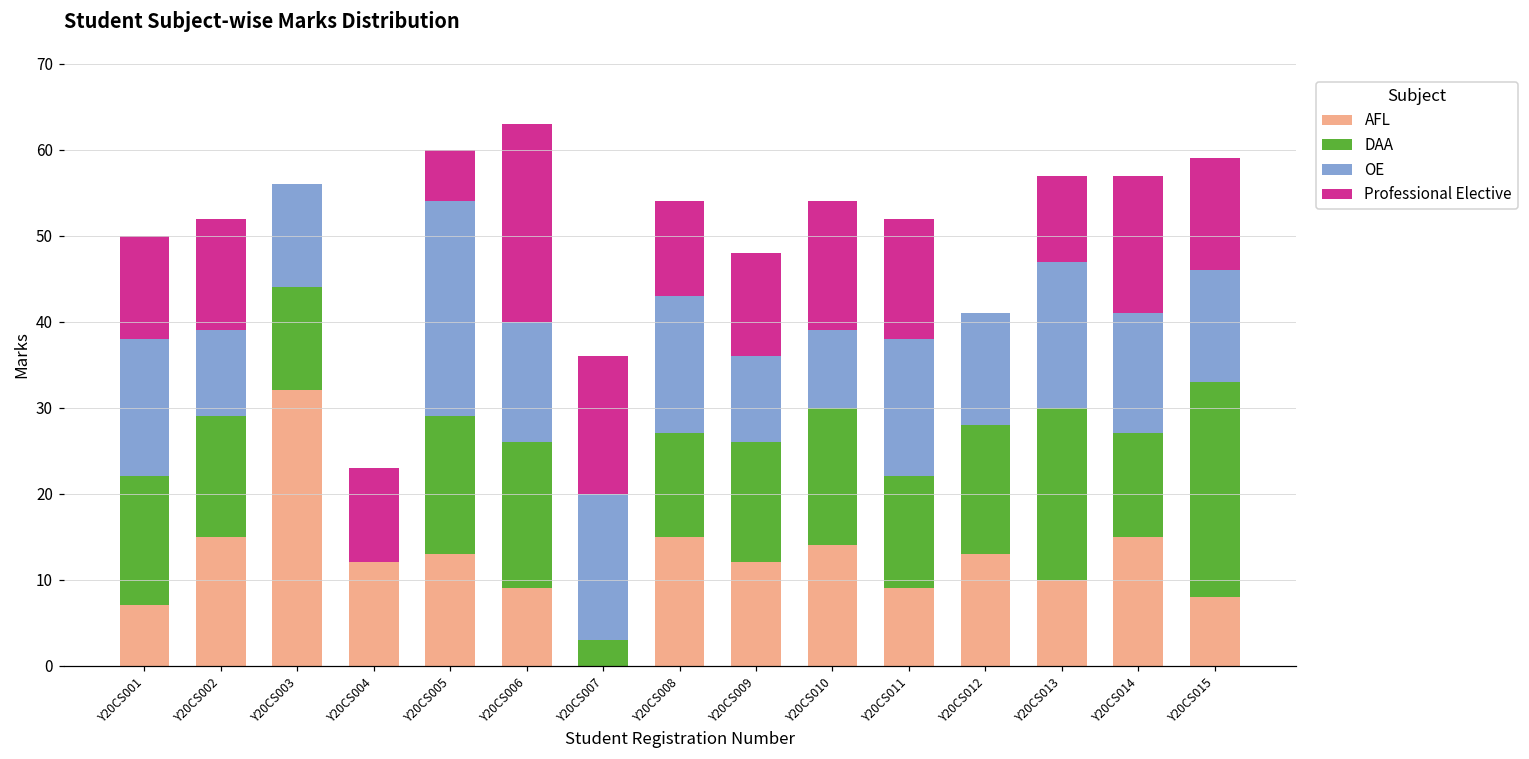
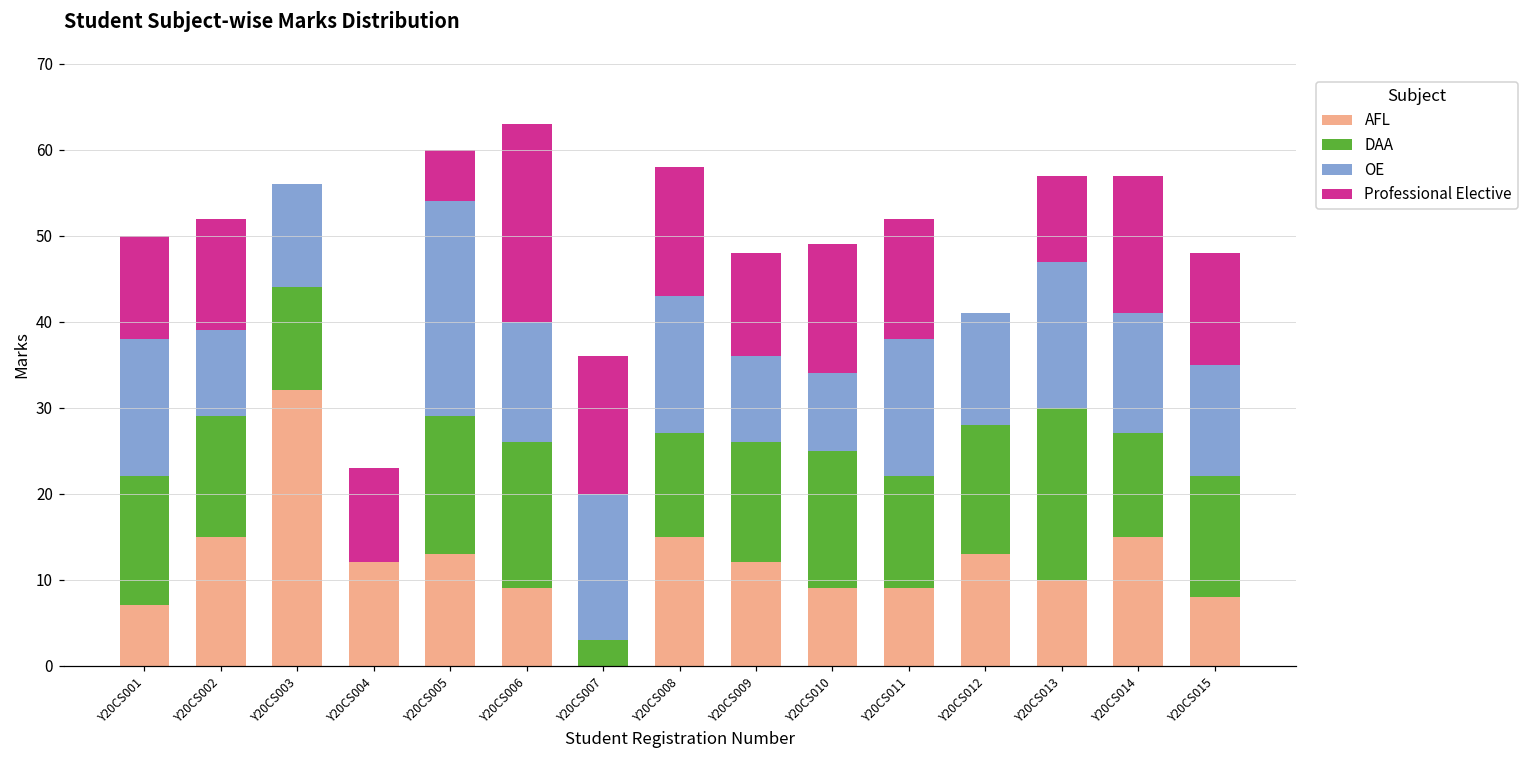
  {
    "AFL": {
      "Y20CS001": 7,
      "Y20CS002": 15,
      "Y20CS003": 32,
      "Y20CS004": 12,
      "Y20CS005": 13,
      "Y20CS006": 9,
      "Y20CS007": 0,
      "Y20CS008": 15,
      "Y20CS009": 12,
-     "Y20CS010": 14,
+     "Y20CS010": 9,
      "Y20CS011": 9,
      "Y20CS012": 13,
      "Y20CS013": 10,
      "Y20CS014": 15,
      "Y20CS015": 8
    },
    "DAA": {
      "Y20CS001": 15,
      "Y20CS002": 14,
      "Y20CS003": 12,
      "Y20CS004": 0,
      "Y20CS005": 16,
      "Y20CS006": 17,
      "Y20CS007": 3,
      "Y20CS008": 12,
      "Y20CS009": 14,
      "Y20CS010": 16,
      "Y20CS011": 13,
      "Y20CS012": 15,
      "Y20CS013": 20,
      "Y20CS014": 12,
-     "Y20CS015": 25
+     "Y20CS015": 14
    },
    "OE": {
      "Y20CS001": 16,
      "Y20CS002": 10,
      "Y20CS003": 12,
      "Y20CS004": 0,
      "Y20CS005": 25,
      "Y20CS006": 14,
      "Y20CS007": 17,
      "Y20CS008": 16,
      "Y20CS009": 10,
      "Y20CS010": 9,
      "Y20CS011": 16,
      "Y20CS012": 13,
      "Y20CS013": 17,
      "Y20CS014": 14,
      "Y20CS015": 13
    },
    "Professional Elective": {
      "Y20CS001": 12,
      "Y20CS002": 13,
      "Y20CS003": 0,
      "Y20CS004": 11,
      "Y20CS005": 6,
      "Y20CS006": 23,
      "Y20CS007": 16,
-     "Y20CS008": 11,
+     "Y20CS008": 15,
      "Y20CS009": 12,
      "Y20CS010": 15,
      "Y20CS011": 14,
      "Y20CS012": 0,
      "Y20CS013": 10,
      "Y20CS014": 16,
      "Y20CS015": 13
    }
  }
